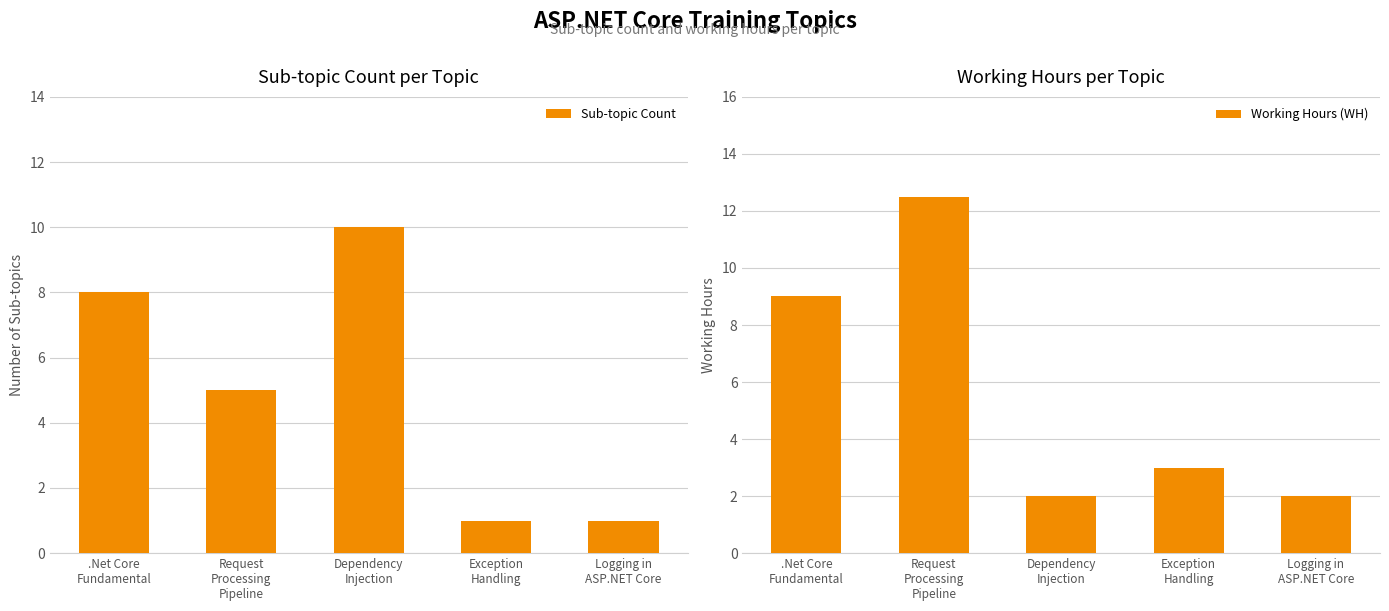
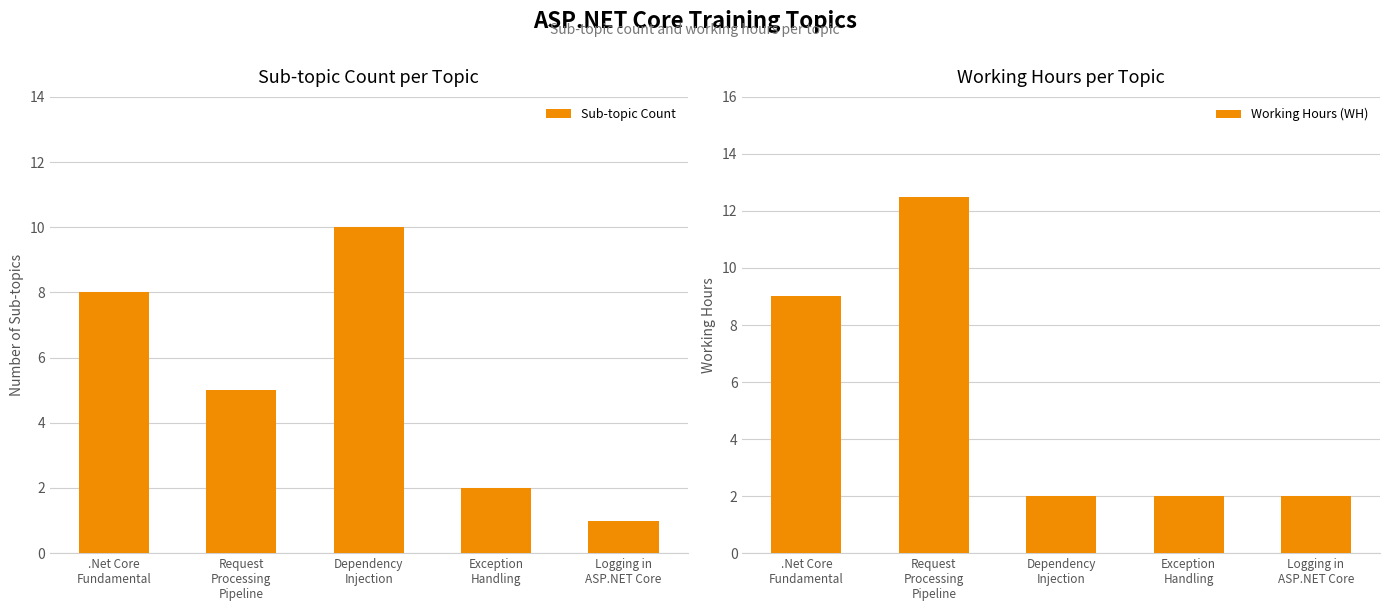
  {
    "Sub-topic Count per Topic": {
      ".Net Core Fundamental": 8,
      "Request Processing Pipeline": 5,
      "Dependency Injection": 10,
-     "Exception Handling": 1,
+     "Exception Handling": 2,
      "Logging in ASP.NET Core": 1
    },
    "Working Hours per Topic": {
      ".Net Core Fundamental": 9,
      "Request Processing Pipeline": 12.5,
      "Dependency Injection": 2,
-     "Exception Handling": 3,
+     "Exception Handling": 2,
      "Logging in ASP.NET Core": 2
    }
  }
